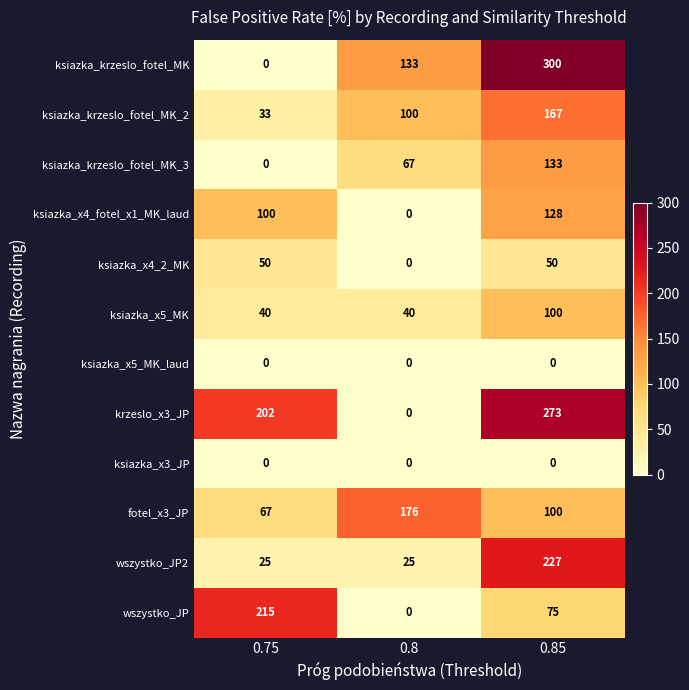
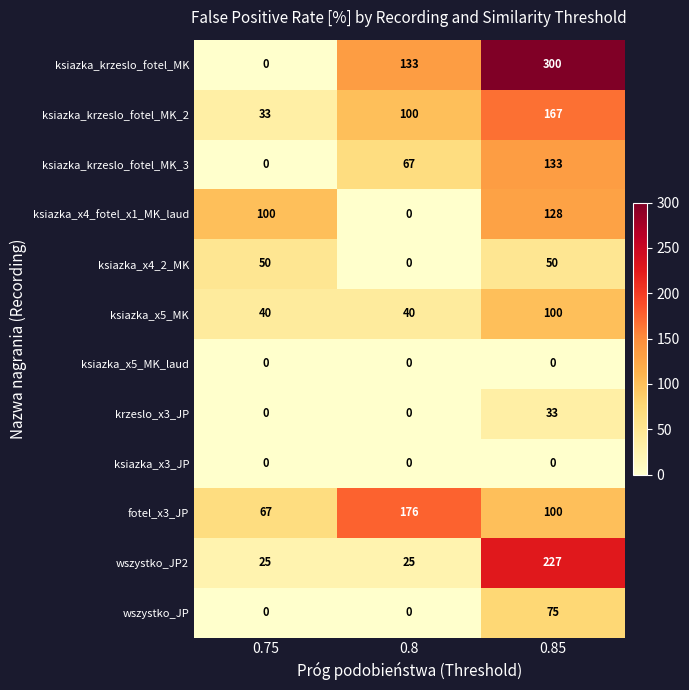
  {
    "ksiazka_krzeslo_fotel_MK": {
      "0.75": 0,
      "0.8": 133,
      "0.85": 300
    },
    "ksiazka_krzeslo_fotel_MK_2": {
      "0.75": 33,
      "0.8": 100,
      "0.85": 167
    },
    "ksiazka_krzeslo_fotel_MK_3": {
      "0.75": 0,
      "0.8": 67,
      "0.85": 133
    },
    "ksiazka_x4_fotel_x1_MK_laud": {
      "0.75": 100,
      "0.8": 0,
      "0.85": 128
    },
    "ksiazka_x4_2_MK": {
      "0.75": 50,
      "0.8": 0,
      "0.85": 50
    },
    "ksiazka_x5_MK": {
      "0.75": 40,
      "0.8": 40,
      "0.85": 100
    },
    "ksiazka_x5_MK_laud": {
      "0.75": 0,
      "0.8": 0,
      "0.85": 0
    },
    "krzeslo_x3_JP": {
-     "0.75": 202,
+     "0.75": 0,
      "0.8": 0,
-     "0.85": 273
+     "0.85": 33
    },
    "ksiazka_x3_JP": {
      "0.75": 0,
      "0.8": 0,
      "0.85": 0
    },
    "fotel_x3_JP": {
      "0.75": 67,
      "0.8": 176,
      "0.85": 100
    },
    "wszystko_JP2": {
      "0.75": 25,
      "0.8": 25,
      "0.85": 227
    },
    "wszystko_JP": {
-     "0.75": 215,
+     "0.75": 0,
      "0.8": 0,
      "0.85": 75
    }
  }
